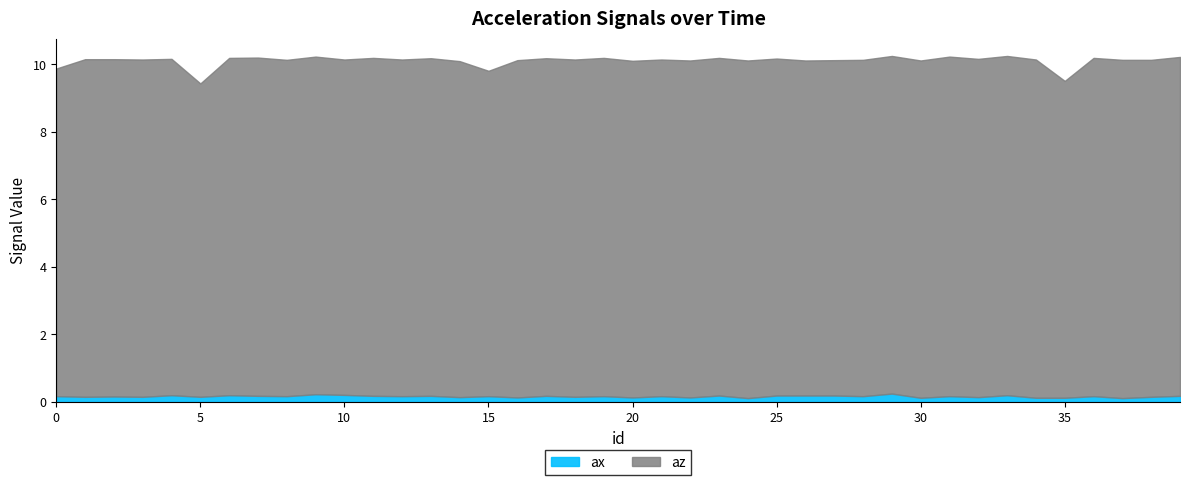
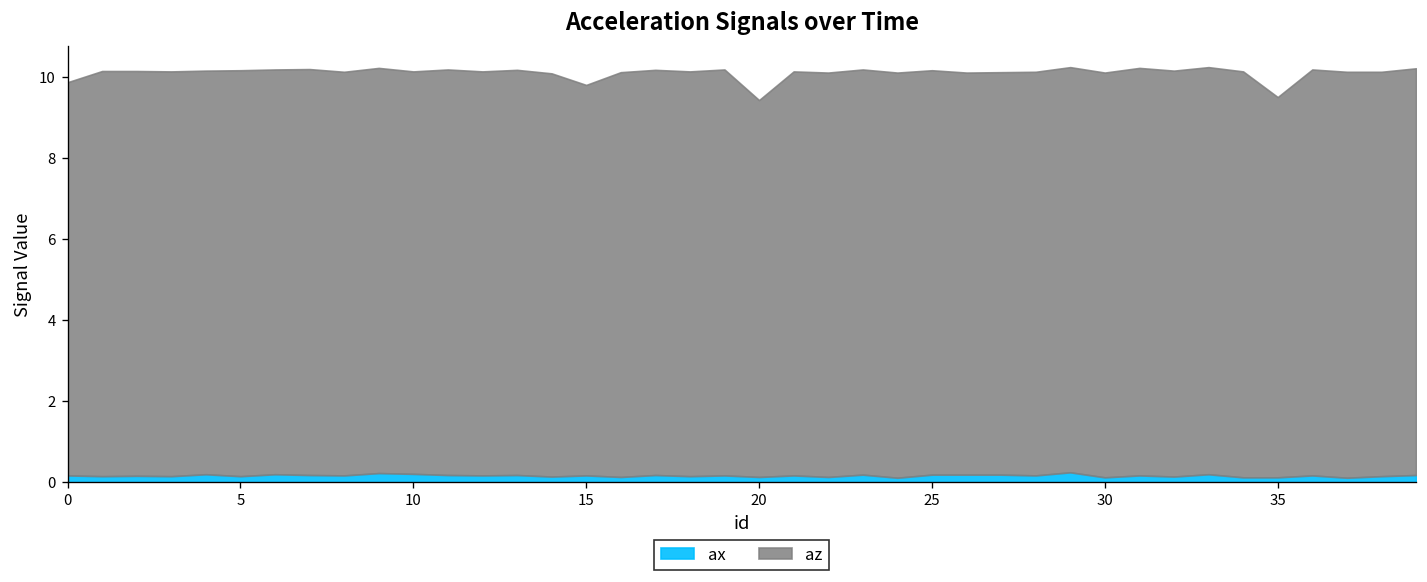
  {
    "ax": {
      "0": 0.2,
      "5": 0.2,
      "10": 0.2,
      "15": 0.2,
      "20": 0.1,
      "25": 0.2,
      "30": 0.1,
      "35": 0.1
    },
    "az": {
      "0": 9.7,
-     "5": 9.3,
+     "5": 10.0,
      "10": 9.9,
      "15": 9.6,
-     "20": 10.0,
+     "20": 9.3,
      "25": 10.0,
      "30": 10.0,
      "35": 9.4
    }
  }
